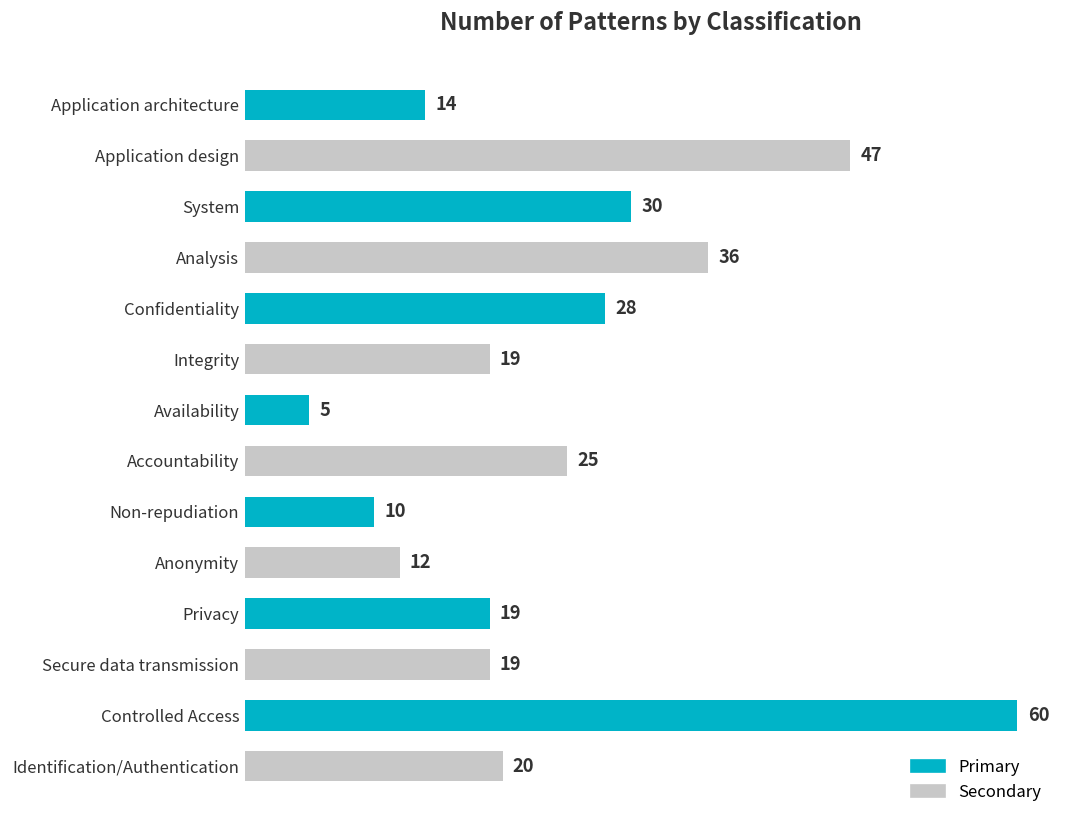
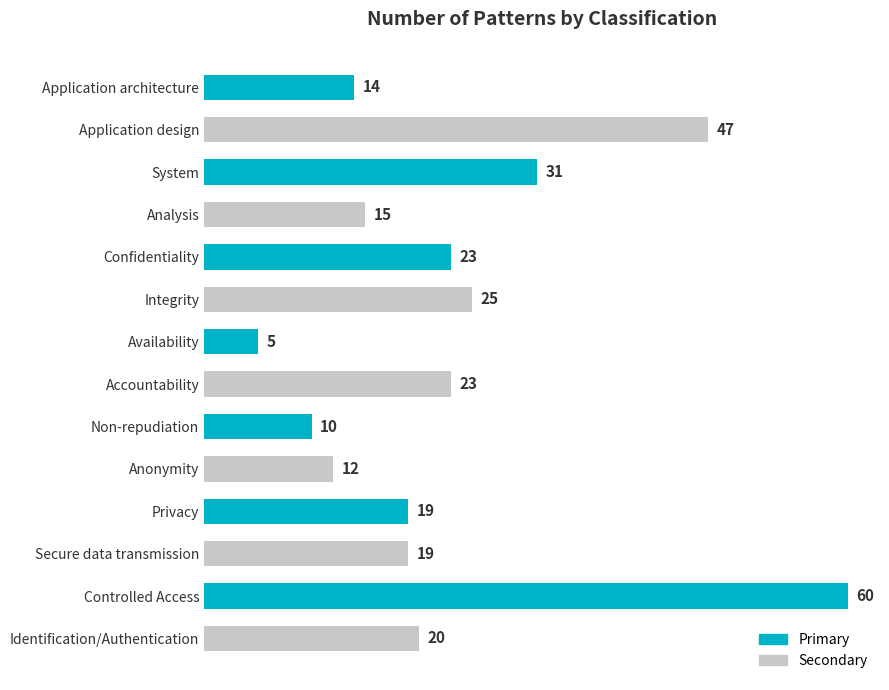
  {
    "Application architecture": 14,
    "Application design": 47,
-   "System": 30,
-   "Analysis": 36,
-   "Confidentiality": 28,
-   "Integrity": 19,
+   "System": 31,
+   "Analysis": 15,
+   "Confidentiality": 23,
+   "Integrity": 25,
    "Availability": 5,
-   "Accountability": 25,
+   "Accountability": 23,
    "Non-repudiation": 10,
    "Anonymity": 12,
    "Privacy": 19,
    "Secure data transmission": 19,
    "Controlled Access": 60,
    "Identification/Authentication": 20
  }
